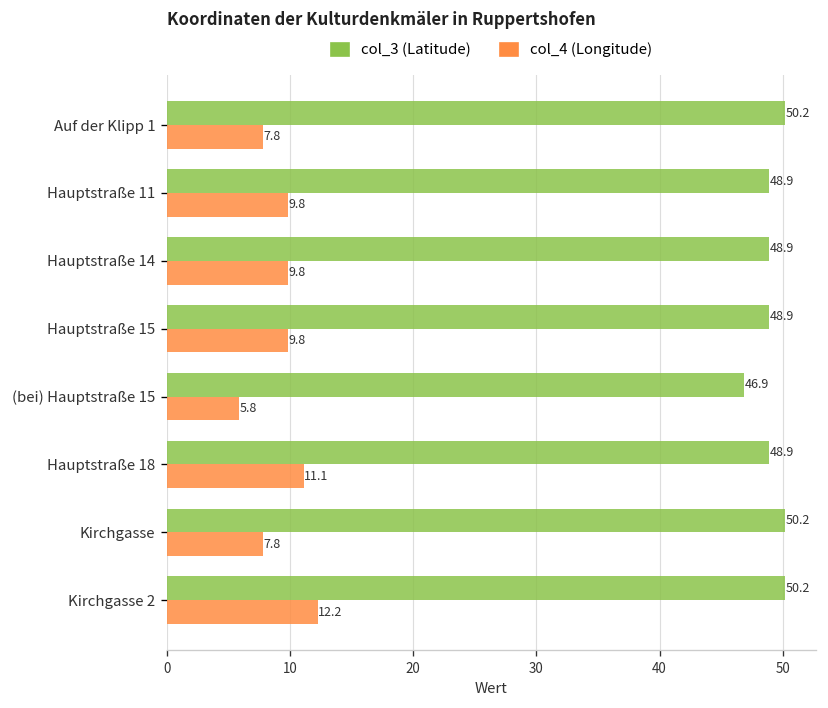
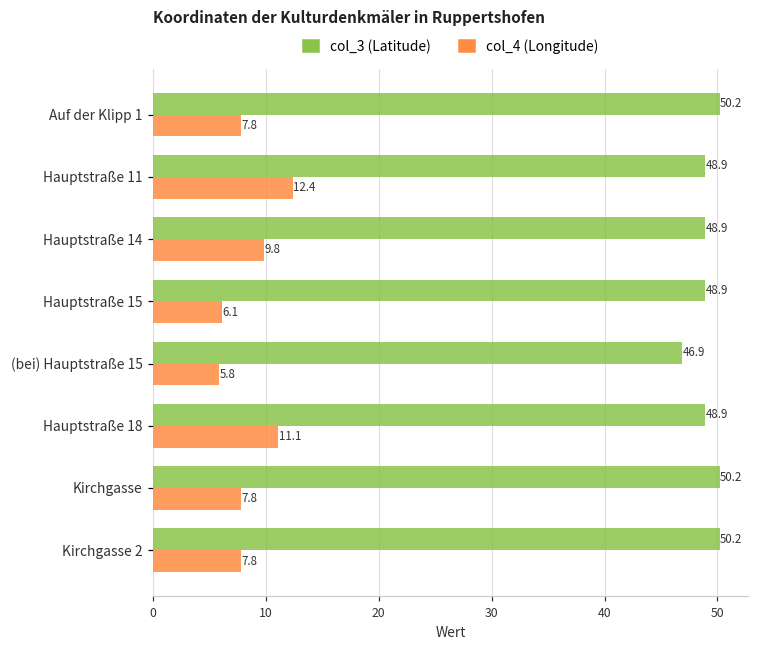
  {
    "col_3 (Latitude)": {
      "Auf der Klipp 1": 50.2,
      "Hauptstraße 11": 48.9,
      "Hauptstraße 14": 48.9,
      "Hauptstraße 15": 48.9,
      "(bei) Hauptstraße 15": 46.9,
      "Hauptstraße 18": 48.9,
      "Kirchgasse": 50.2,
      "Kirchgasse 2": 50.2
    },
    "col_4 (Longitude)": {
      "Auf der Klipp 1": 7.8,
-     "Hauptstraße 11": 9.8,
+     "Hauptstraße 11": 12.4,
      "Hauptstraße 14": 9.8,
-     "Hauptstraße 15": 9.8,
+     "Hauptstraße 15": 6.1,
      "(bei) Hauptstraße 15": 5.8,
      "Hauptstraße 18": 11.1,
      "Kirchgasse": 7.8,
-     "Kirchgasse 2": 12.2
+     "Kirchgasse 2": 7.8
    }
  }
